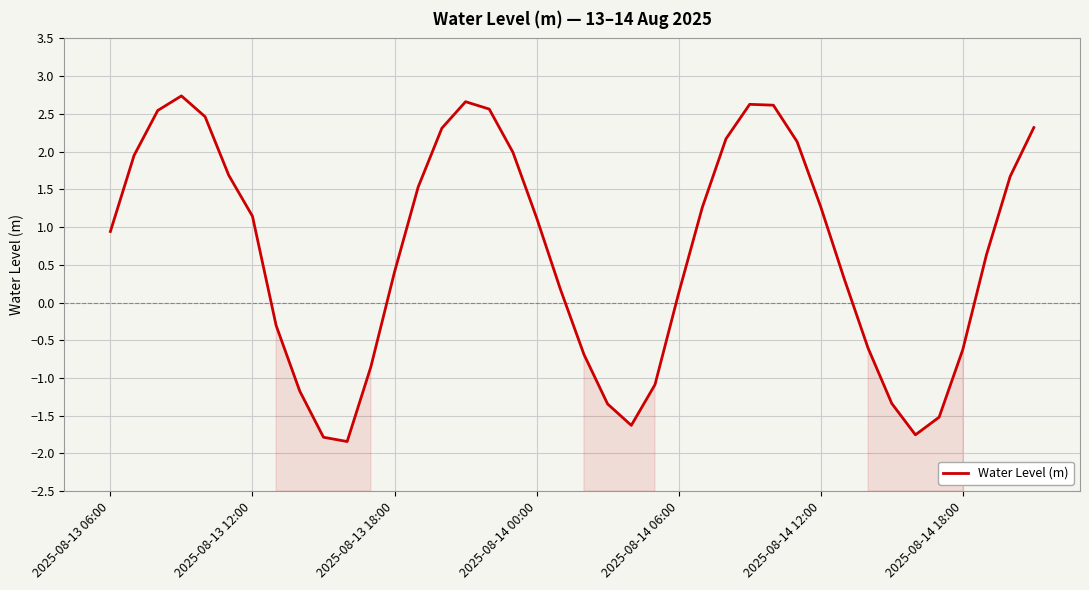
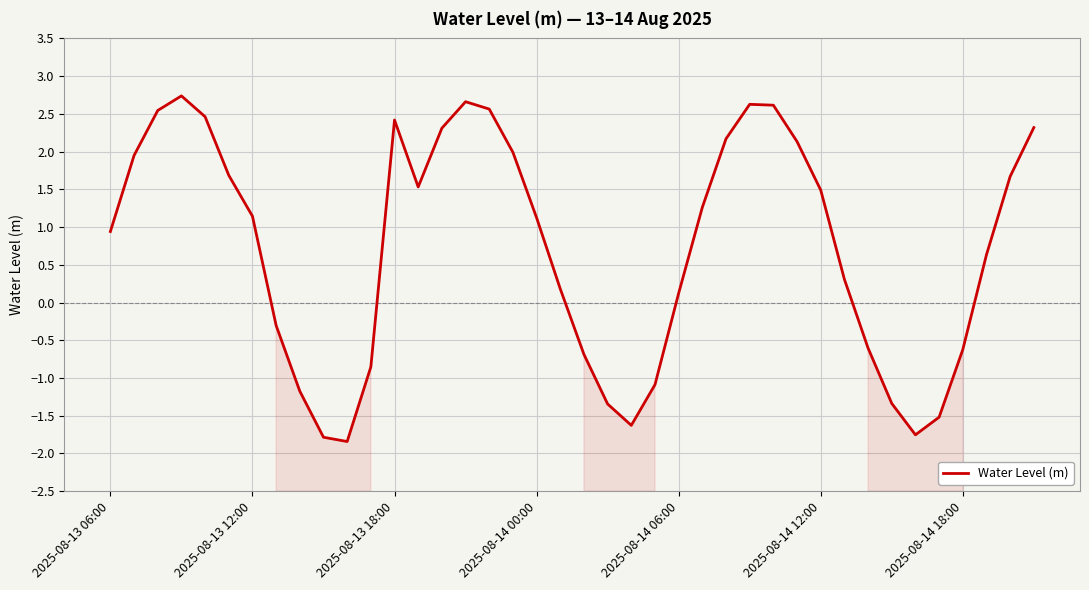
  {
    "2025-08-13 06:00": 0.9,
    "2025-08-13 12:00": 1.1,
-   "2025-08-13 18:00": 0.4,
+   "2025-08-13 18:00": 2.4,
    "2025-08-14 00:00": 1.1,
    "2025-08-14 06:00": 0.1,
-   "2025-08-14 12:00": 1.3,
+   "2025-08-14 12:00": 1.5,
    "2025-08-14 18:00": -0.6
  }
